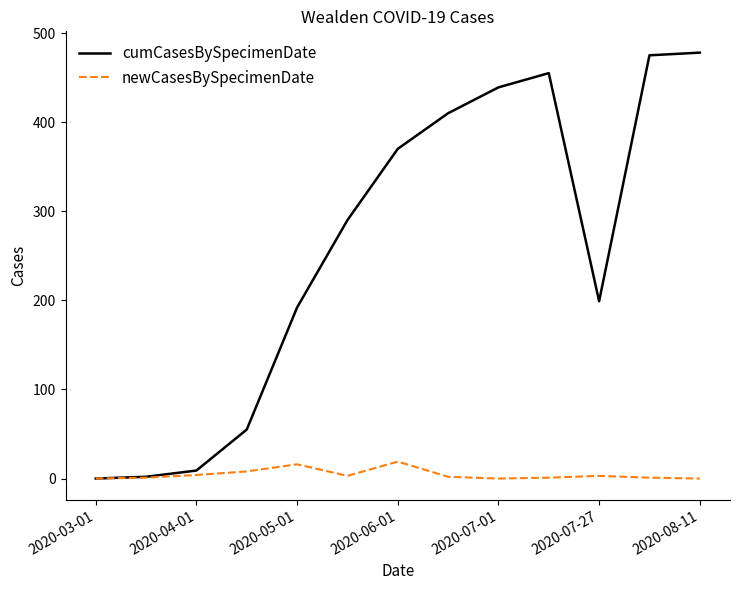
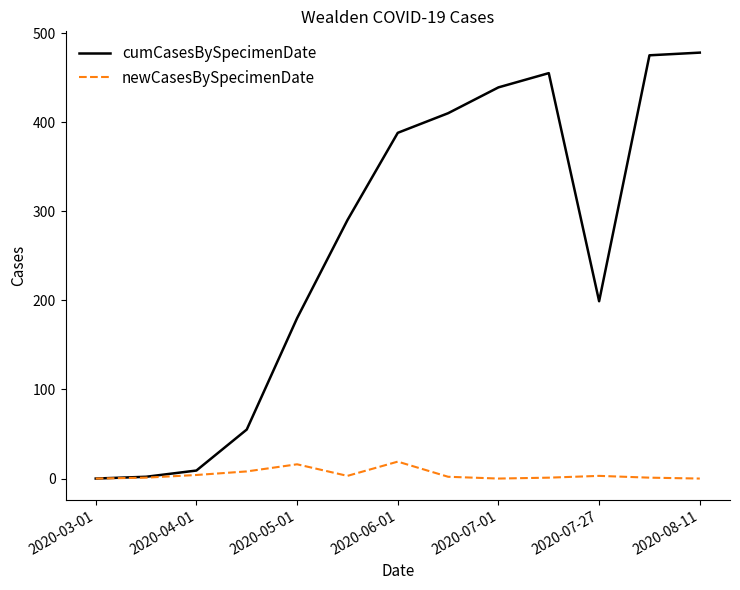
  {
    "cumCasesBySpecimenDate": {
      "2020-04-01": 10,
-     "2020-05-01": 190,
-     "2020-06-01": 370,
+     "2020-05-01": 180,
+     "2020-06-01": 390,
      "2020-07-01": 440,
      "2020-07-27": 200,
      "2020-08-11": 480
    },
    "newCasesBySpecimenDate": {
      "2020-04-01": 0,
      "2020-05-01": 20,
      "2020-06-01": 20,
      "2020-07-01": 0,
      "2020-07-27": 0,
      "2020-08-11": 0
    }
  }
